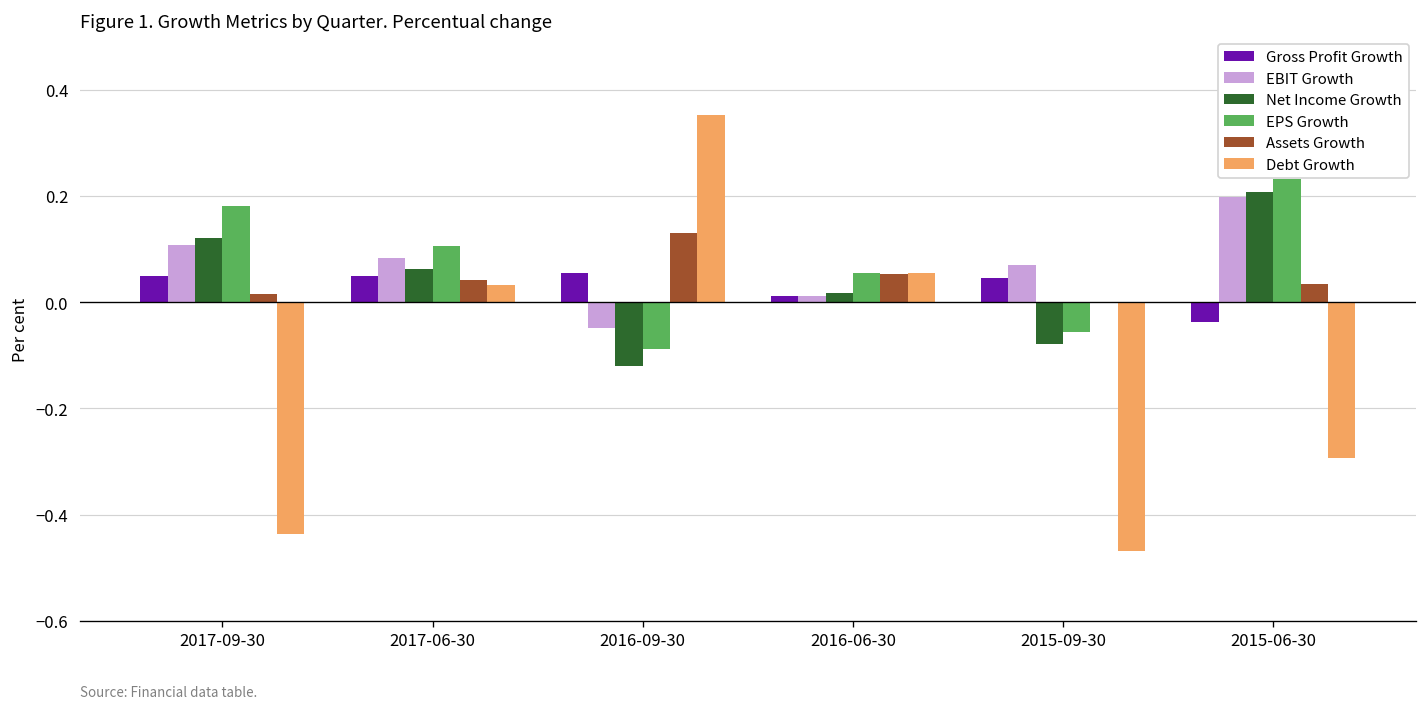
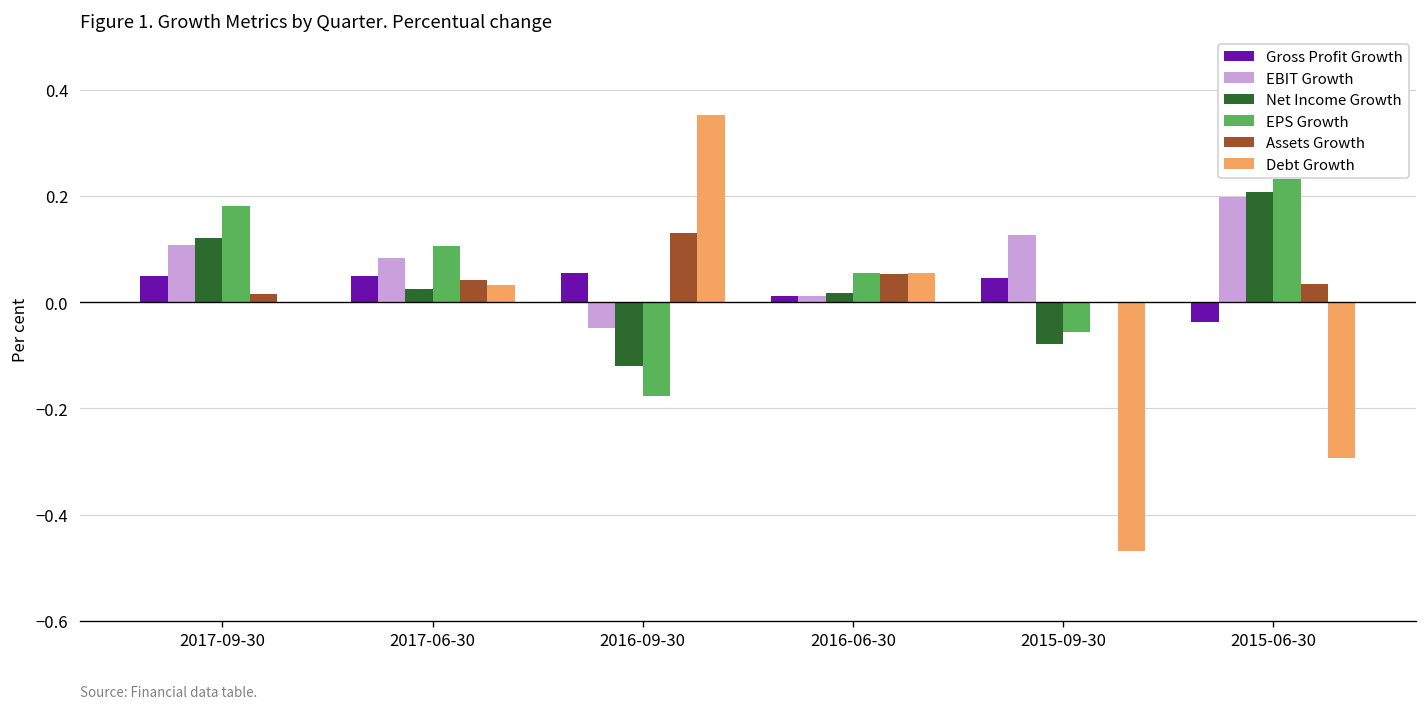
  {
    "Gross Profit Growth": {
      "2017-09-30": 0.05,
      "2017-06-30": 0.05,
      "2016-09-30": 0.06,
      "2016-06-30": 0.01,
      "2015-09-30": 0.05,
      "2015-06-30": -0.04
    },
    "EBIT Growth": {
      "2017-09-30": 0.11,
      "2017-06-30": 0.08,
      "2016-09-30": -0.05,
      "2016-06-30": 0.01,
-     "2015-09-30": 0.07,
+     "2015-09-30": 0.13,
      "2015-06-30": 0.20
    },
    "Net Income Growth": {
      "2017-09-30": 0.12,
-     "2017-06-30": 0.06,
+     "2017-06-30": 0.02,
      "2016-09-30": -0.12,
      "2016-06-30": 0.02,
      "2015-09-30": -0.08,
      "2015-06-30": 0.21
    },
    "EPS Growth": {
      "2017-09-30": 0.18,
      "2017-06-30": 0.11,
-     "2016-09-30": -0.09,
+     "2016-09-30": -0.18,
      "2016-06-30": 0.06,
      "2015-09-30": -0.06
    },
    "Assets Growth": {
      "2017-09-30": 0.02,
      "2017-06-30": 0.04,
      "2016-09-30": 0.13,
      "2016-06-30": 0.05,
      "2015-06-30": 0.03
    },
    "Debt Growth": {
-     "2017-09-30": -0.44,
+     "2017-09-30": 0.00,
      "2017-06-30": 0.03,
      "2016-09-30": 0.35,
      "2016-06-30": 0.06,
      "2015-09-30": -0.47,
      "2015-06-30": -0.29
    }
  }
